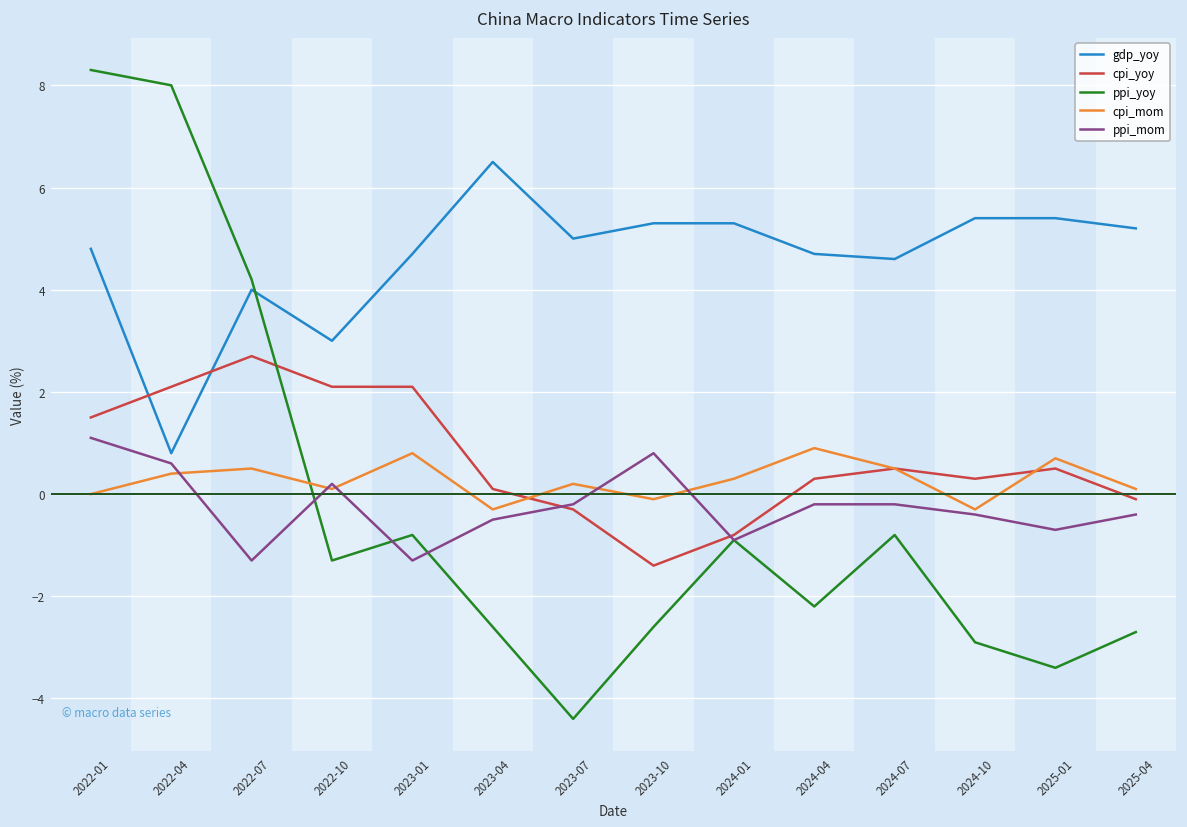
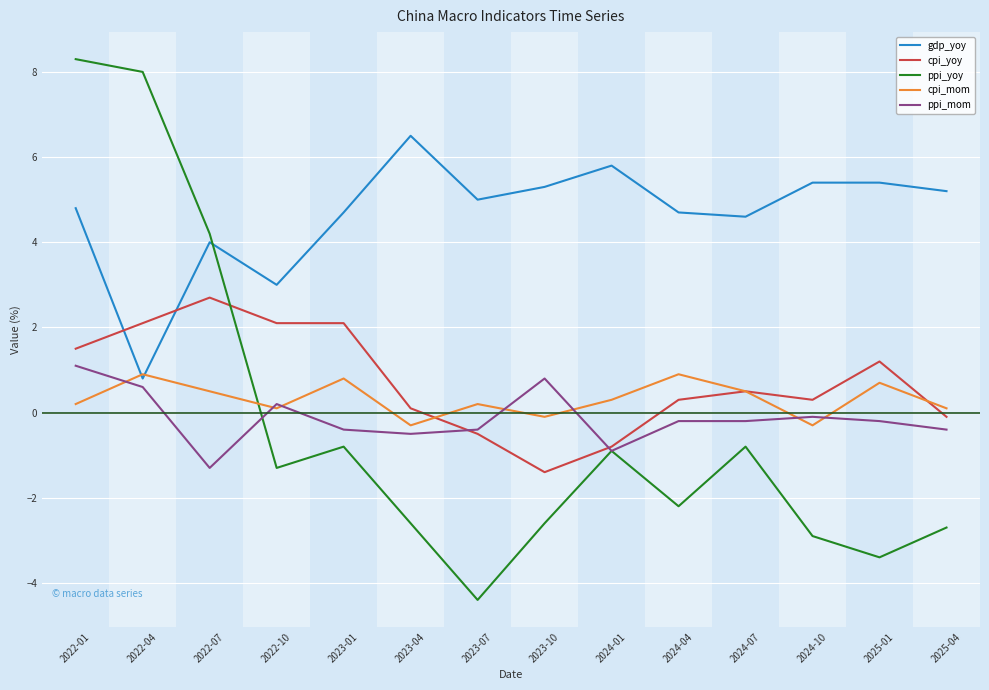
  {
    "gdp_yoy": {
      "2022-01": 4.8,
      "2022-04": 0.8,
      "2022-07": 4.0,
      "2022-10": 3.0,
      "2023-01": 4.7,
      "2023-04": 6.5,
      "2023-07": 5.0,
      "2023-10": 5.3,
-     "2024-01": 5.3,
+     "2024-01": 5.8,
      "2024-04": 4.7,
      "2024-07": 4.6,
      "2024-10": 5.4,
      "2025-01": 5.4,
      "2025-04": 5.2
    },
    "cpi_yoy": {
      "2022-01": 1.5,
      "2022-04": 2.1,
      "2022-07": 2.7,
      "2022-10": 2.1,
      "2023-01": 2.1,
      "2023-04": 0.1,
-     "2023-07": -0.3,
+     "2023-07": -0.5,
      "2023-10": -1.4,
      "2024-01": -0.8,
      "2024-04": 0.3,
      "2024-10": 0.3,
-     "2025-01": 0.5,
+     "2025-01": 1.2,
      "2025-04": -0.1
    },
    "ppi_yoy": {
      "2022-01": 8.3,
      "2022-04": 8.0,
      "2022-07": 4.2,
      "2022-10": -1.3,
      "2023-01": -0.8,
      "2023-04": -2.6,
      "2023-07": -4.4,
      "2023-10": -2.6,
      "2024-04": -2.2,
      "2024-07": -0.8,
      "2024-10": -2.9,
      "2025-01": -3.4,
      "2025-04": -2.7
    },
    "cpi_mom": {
-     "2022-01": 0.0,
-     "2022-04": 0.4,
+     "2022-01": 0.2,
+     "2022-04": 0.9,
      "2022-07": 0.5,
      "2022-10": 0.1,
      "2023-01": 0.8,
      "2023-04": -0.3,
      "2023-07": 0.2,
      "2023-10": -0.1,
      "2024-01": 0.3,
      "2024-04": 0.9,
      "2024-10": -0.3,
      "2025-01": 0.7,
      "2025-04": 0.1
    },
    "ppi_mom": {
      "2022-01": 1.1,
      "2022-04": 0.6,
      "2022-07": -1.3,
      "2022-10": 0.2,
-     "2023-01": -1.3,
+     "2023-01": -0.4,
      "2023-04": -0.5,
-     "2023-07": -0.2,
+     "2023-07": -0.4,
      "2023-10": 0.8,
      "2024-04": -0.2,
      "2024-07": -0.2,
-     "2024-10": -0.4,
-     "2025-01": -0.7,
+     "2024-10": -0.1,
+     "2025-01": -0.2,
      "2025-04": -0.4
    }
  }
